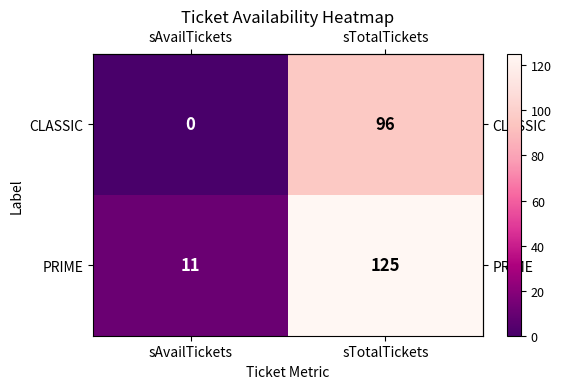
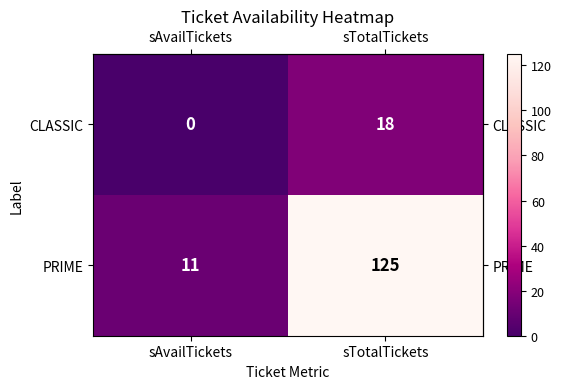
  {
    "CLASSIC": {
      "sAvailTickets": 0,
-     "sTotalTickets": 96
+     "sTotalTickets": 18
    },
    "PRIME": {
      "sAvailTickets": 11,
      "sTotalTickets": 125
    }
  }
